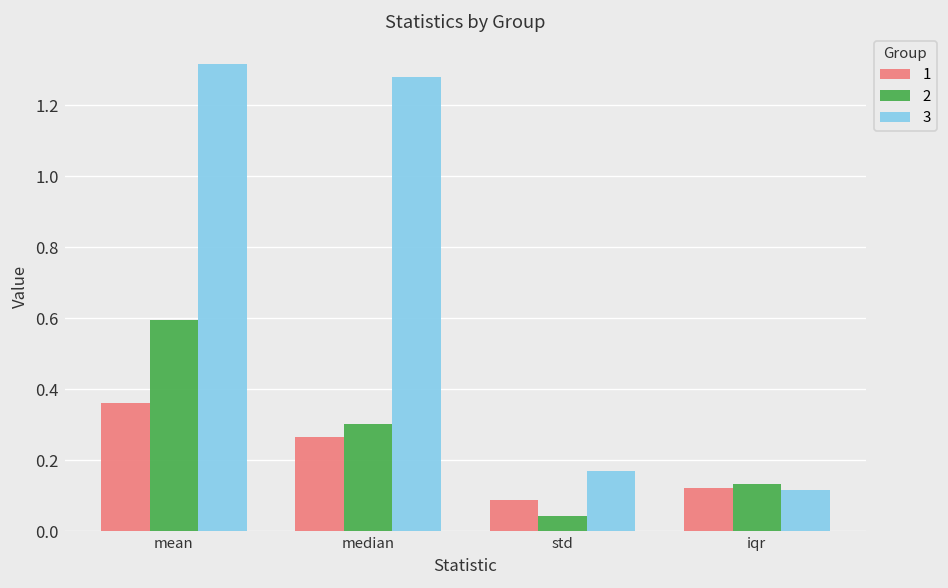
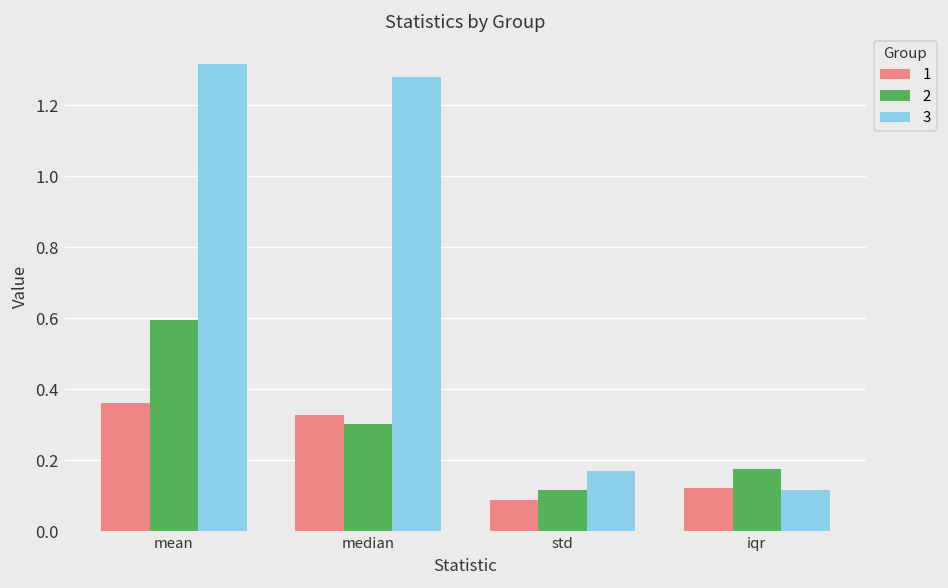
  {
    "1": {
      "mean": 0.36,
-     "median": 0.26,
+     "median": 0.33,
      "std": 0.09,
      "iqr": 0.12
    },
    "2": {
      "mean": 0.59,
      "median": 0.30,
-     "std": 0.04,
-     "iqr": 0.13
+     "std": 0.12,
+     "iqr": 0.17
    },
    "3": {
      "mean": 1.31,
      "median": 1.28,
      "std": 0.17,
      "iqr": 0.12
    }
  }
